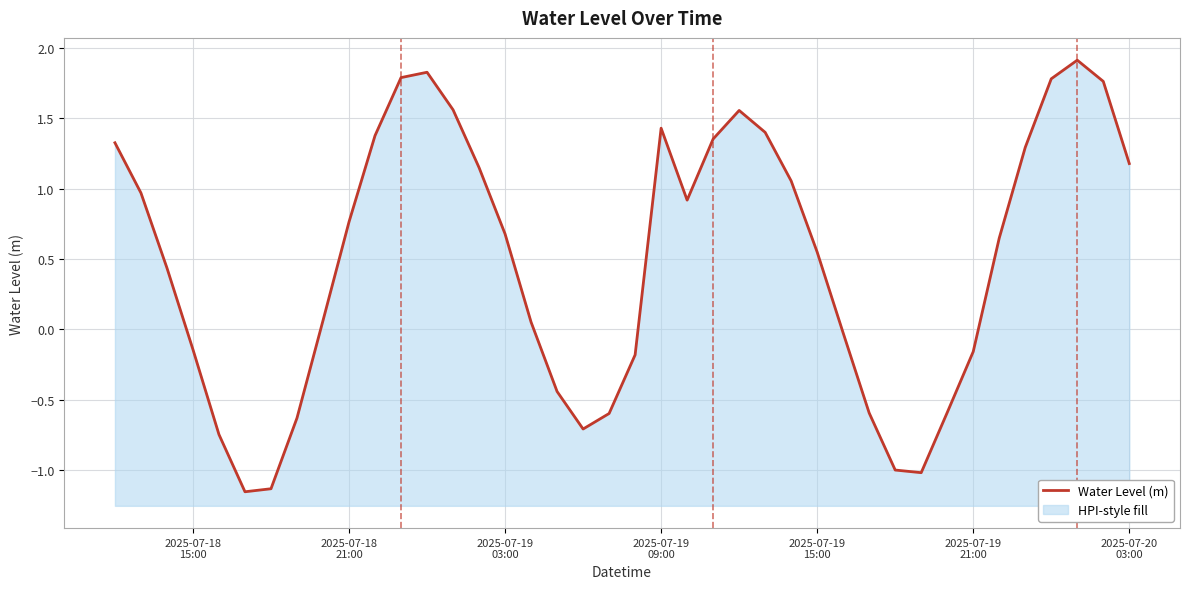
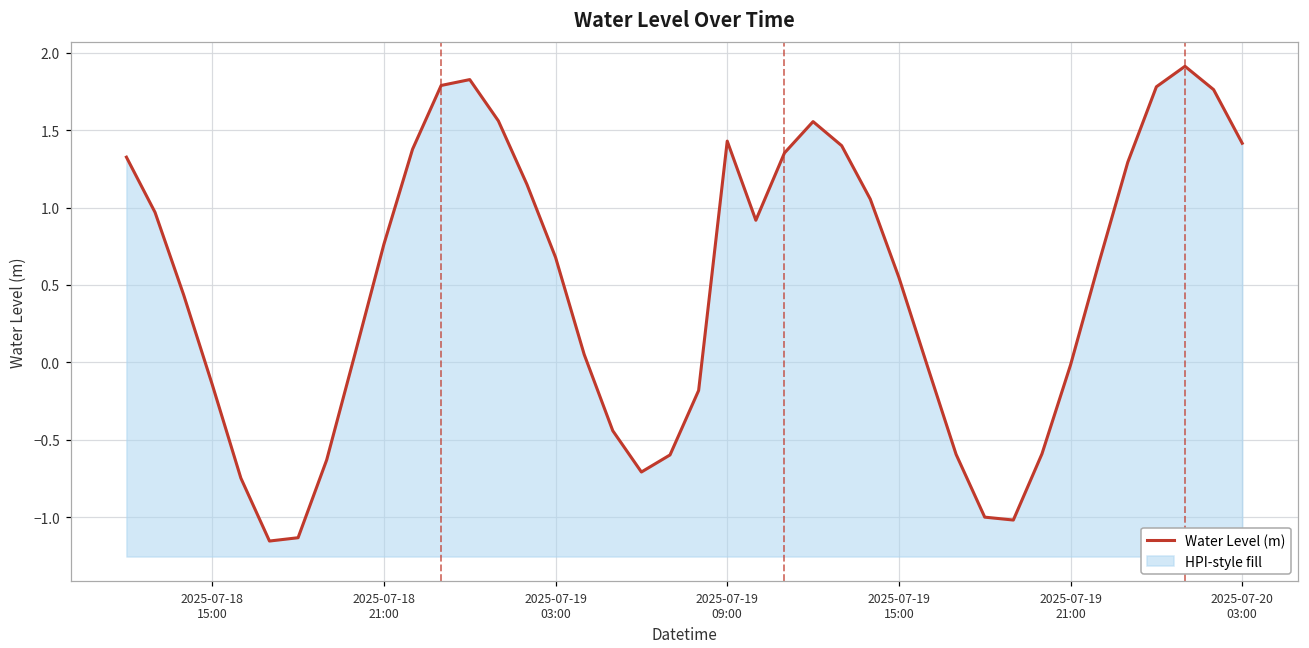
  {
    "2025-07-18 15:00": -0.14,
    "2025-07-18 21:00": 0.76,
    "2025-07-19 03:00": 0.68,
    "2025-07-19 09:00": 1.43,
    "2025-07-19 15:00": 0.55,
-   "2025-07-19 21:00": -0.16,
-   "2025-07-20 03:00": 1.18
+   "2025-07-19 21:00": -0.02,
+   "2025-07-20 03:00": 1.42
  }
